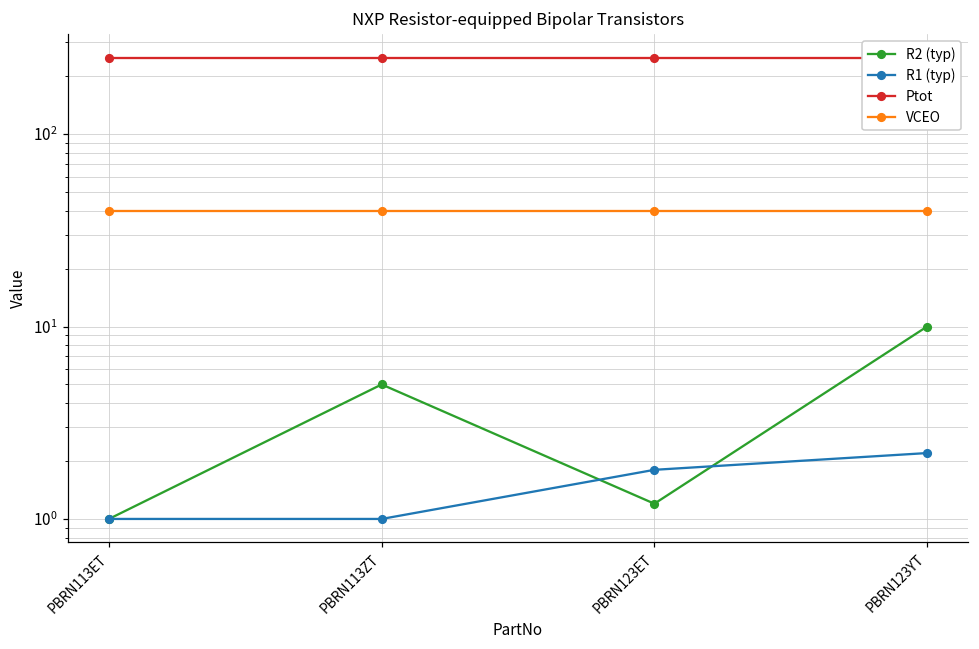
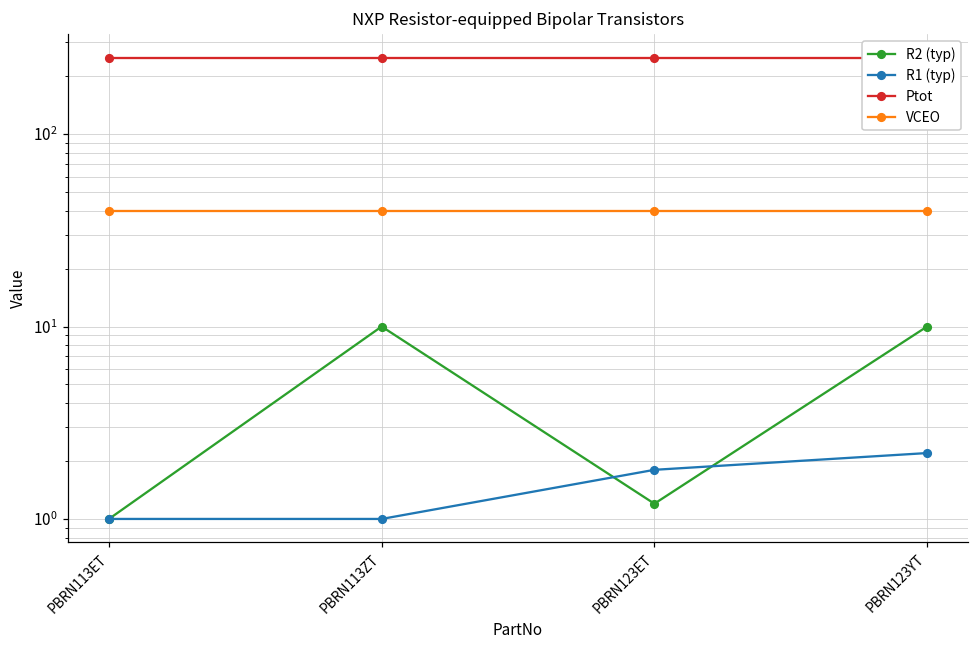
  {
    "R2 (typ)": {
-     "PBRN113ZT": 5,
+     "PBRN113ZT": 10,
      "PBRN123ET": 1.2,
      "PBRN123YT": 10
    },
    "R1 (typ)": {
      "PBRN113ZT": 1,
      "PBRN123ET": 1.8,
      "PBRN123YT": 2.2
    },
    "Ptot": {
      "PBRN113ET": 250,
      "PBRN113ZT": 250,
      "PBRN123ET": 250
    },
    "VCEO": {
      "PBRN113ET": 40,
      "PBRN113ZT": 40,
      "PBRN123ET": 40,
      "PBRN123YT": 40
    }
  }
